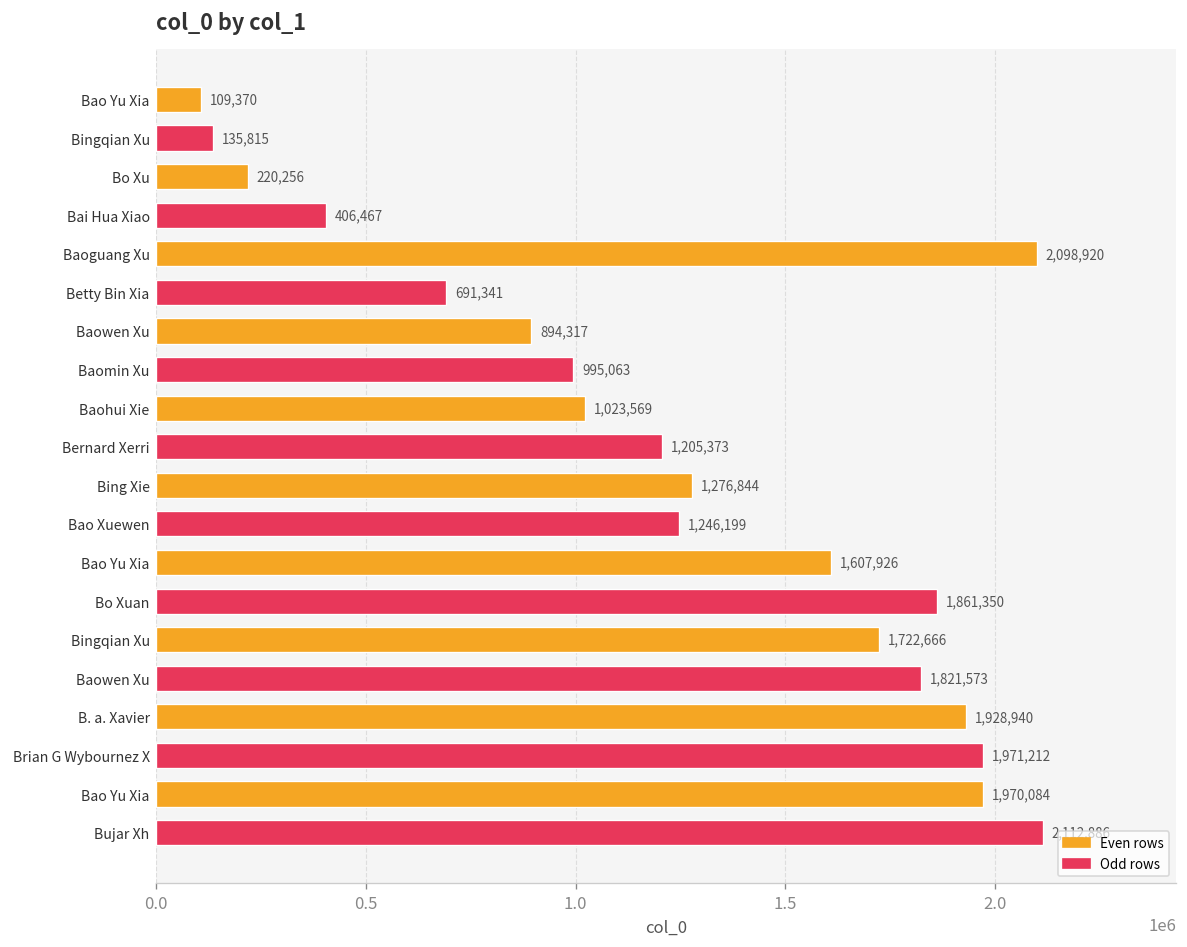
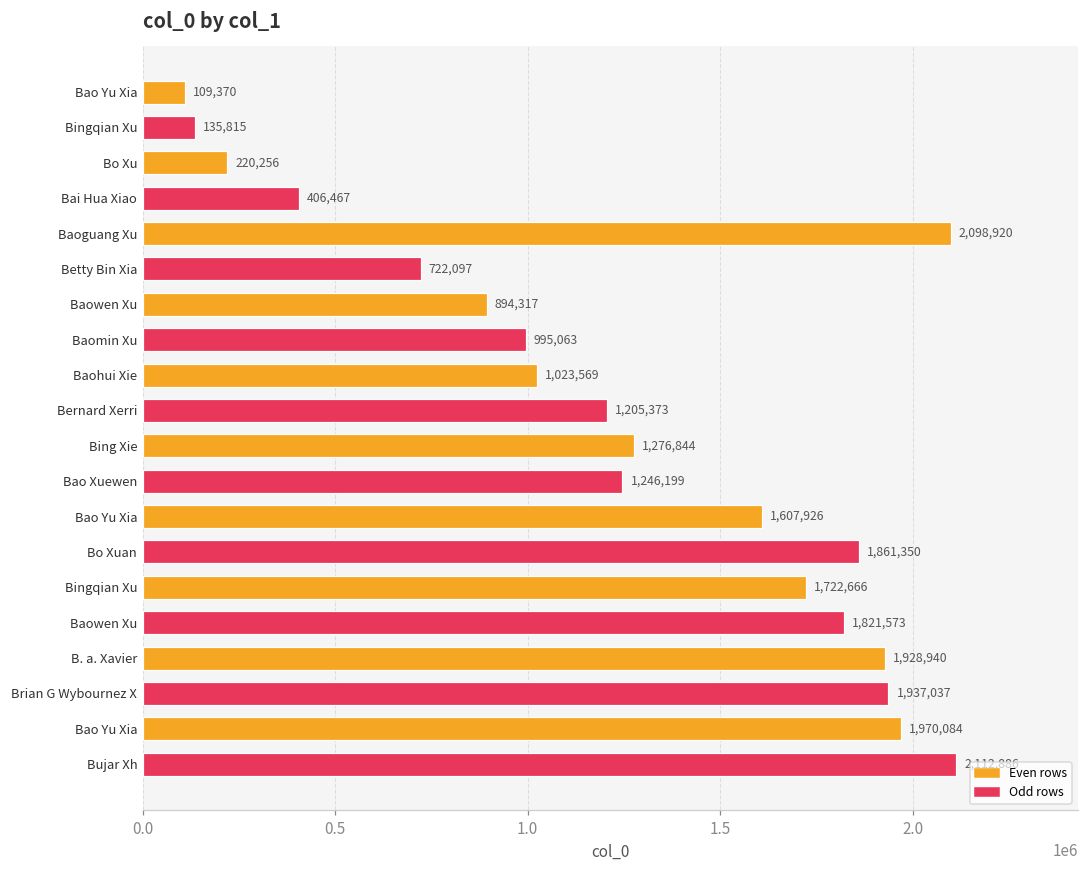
  {
    "Bo Xu": "220,256",
    "Bai Hua Xiao": "406,467",
    "Baoguang Xu": "2,098,920",
-   "Betty Bin Xia": "691,341",
+   "Betty Bin Xia": "722,097",
    "Baomin Xu": "995,063",
    "Baohui Xie": "1,023,569",
    "Bernard Xerri": "1,205,373",
    "Bing Xie": "1,276,844",
    "Bao Xuewen": "1,246,199",
    "Bo Xuan": "1,861,350",
    "B. a. Xavier": "1,928,940",
-   "Brian G Wybournez X": "1,971,212"
+   "Brian G Wybournez X": "1,937,037"
  }
